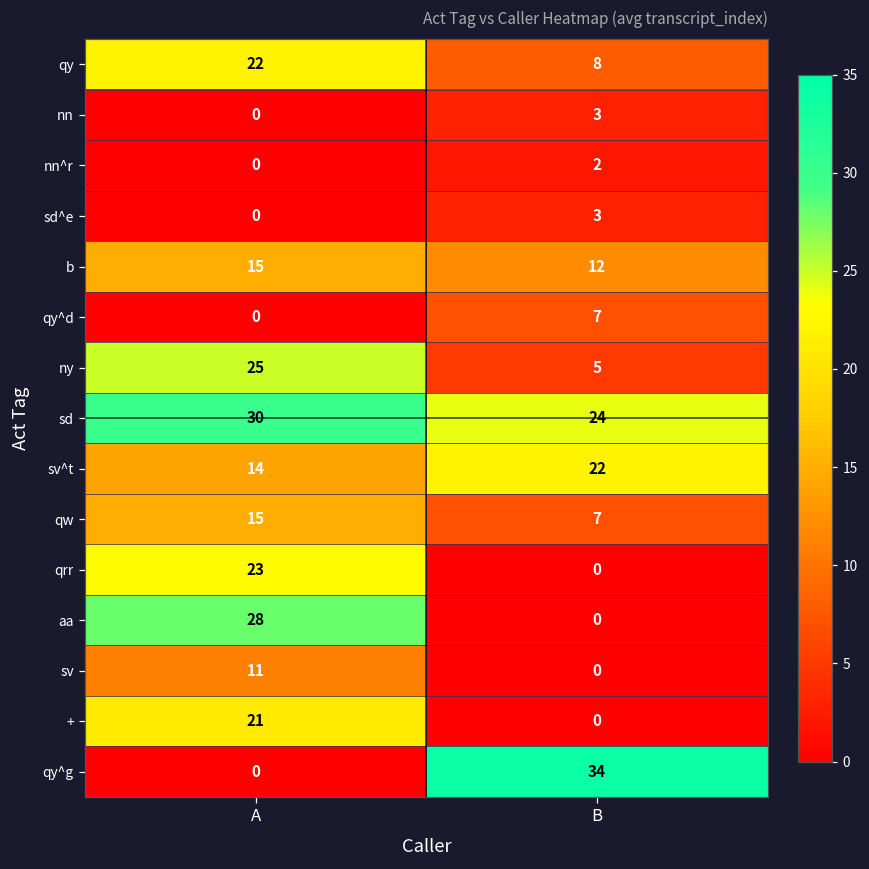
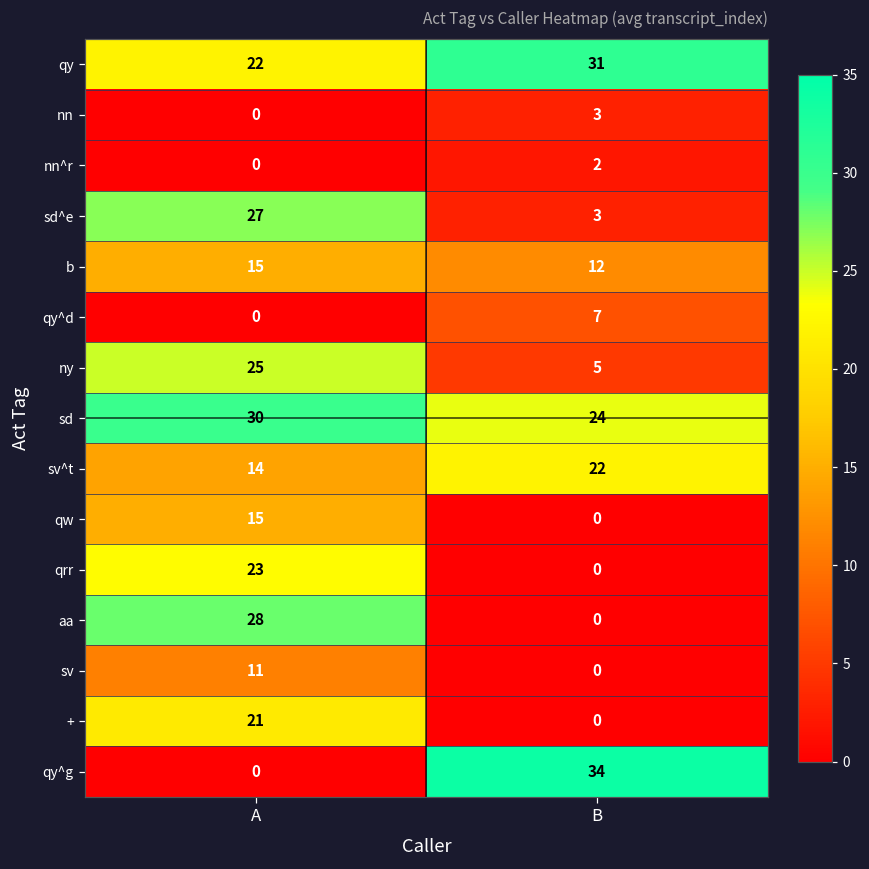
  {
    "qy": {
      "A": 22,
-     "B": 8
+     "B": 31
    },
    "nn": {
      "A": 0,
      "B": 3
    },
    "nn^r": {
      "A": 0,
      "B": 2
    },
    "sd^e": {
-     "A": 0,
+     "A": 27,
      "B": 3
    },
    "b": {
      "A": 15,
      "B": 12
    },
    "qy^d": {
      "A": 0,
      "B": 7
    },
    "ny": {
      "A": 25,
      "B": 5
    },
    "sd": {
      "A": 30,
      "B": 24
    },
    "sv^t": {
      "A": 14,
      "B": 22
    },
    "qw": {
      "A": 15,
-     "B": 7
+     "B": 0
    },
    "qrr": {
      "A": 23,
      "B": 0
    },
    "aa": {
      "A": 28,
      "B": 0
    },
    "sv": {
      "A": 11,
      "B": 0
    },
    "+": {
      "A": 21,
      "B": 0
    },
    "qy^g": {
      "A": 0,
      "B": 34
    }
  }
